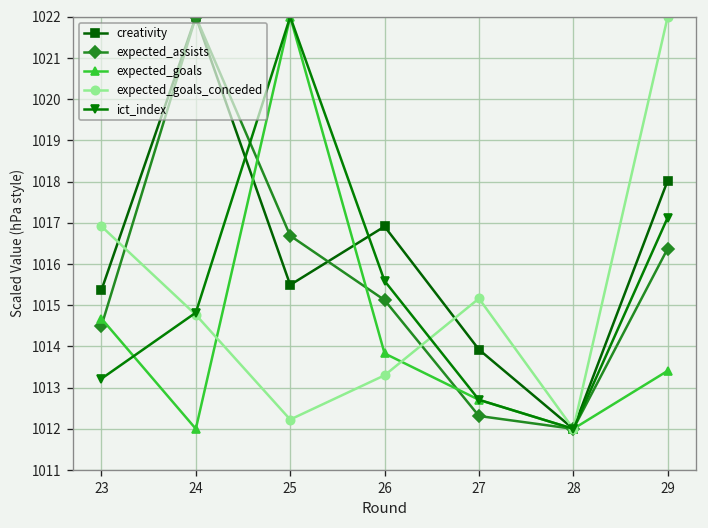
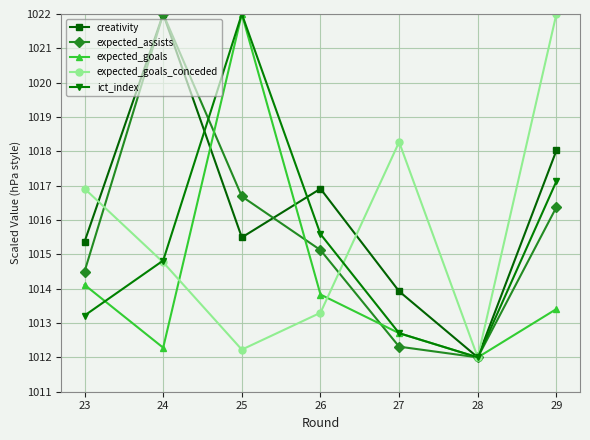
  {
    "expected_goals": {
-     "23": 1014.7,
-     "24": 1012.0,
+     "23": 1014.1,
+     "24": 1012.3,
      "26": 1013.8,
      "29": 1013.4
    },
    "expected_goals_conceded": {
      "23": 1016.9,
      "25": 1012.2,
      "26": 1013.3,
-     "27": 1015.2,
+     "27": 1018.3,
      "29": 1022.0
    }
  }
